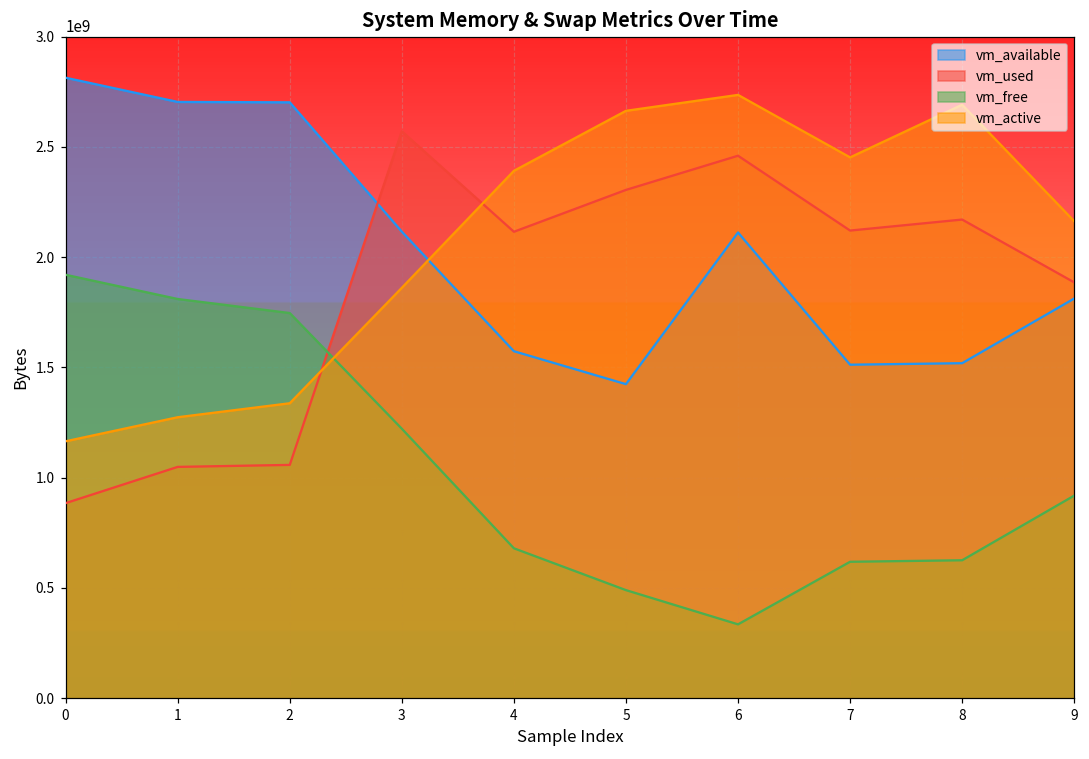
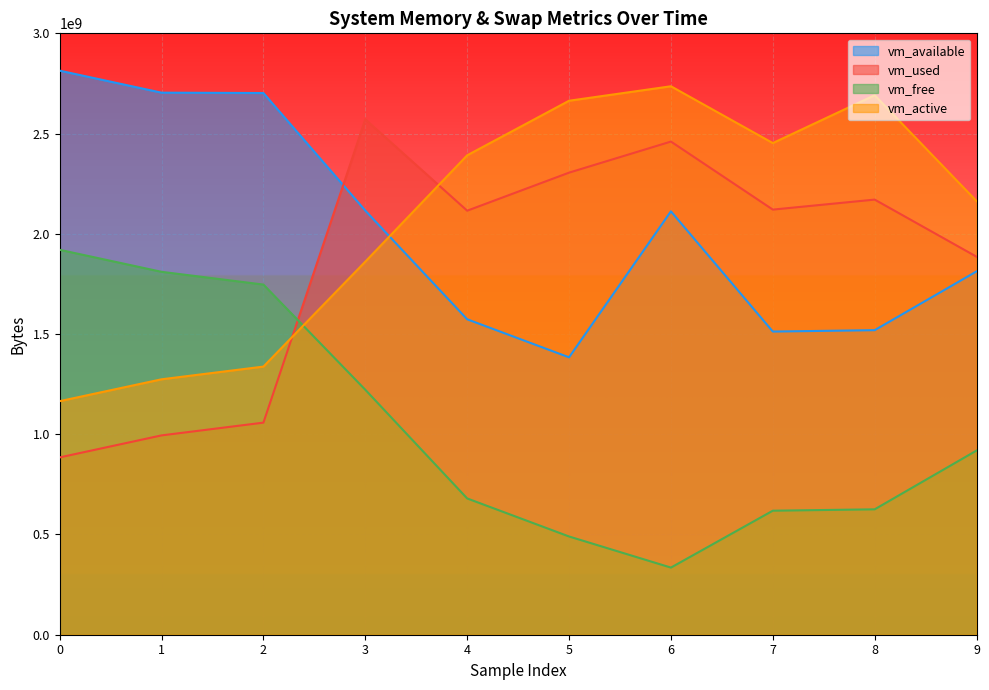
  {
    "vm_available": {
      "0": 2810000000,
      "1": 2700000000,
      "2": 2700000000,
      "3": 2120000000,
      "4": 1570000000,
-     "5": 1420000000,
+     "5": 1380000000,
      "6": 2110000000,
      "7": 1510000000,
      "8": 1520000000,
      "9": 1810000000
    },
    "vm_used": {
      "0": 880000000,
-     "1": 1050000000,
+     "1": 990000000,
      "2": 1060000000,
      "3": 2570000000,
      "4": 2120000000,
      "5": 2310000000,
      "6": 2460000000,
      "7": 2120000000,
      "8": 2170000000,
      "9": 1890000000
    },
    "vm_free": {
      "0": 1920000000,
      "1": 1810000000,
      "2": 1750000000,
      "3": 1220000000,
      "4": 680000000,
      "5": 490000000,
      "6": 330000000,
      "7": 620000000,
      "8": 630000000,
      "9": 920000000
    },
    "vm_active": {
      "0": 1170000000,
      "1": 1270000000,
      "2": 1340000000,
      "3": 1860000000,
      "4": 2390000000,
      "5": 2660000000,
      "6": 2740000000,
      "7": 2450000000,
      "9": 2160000000
    }
  }
